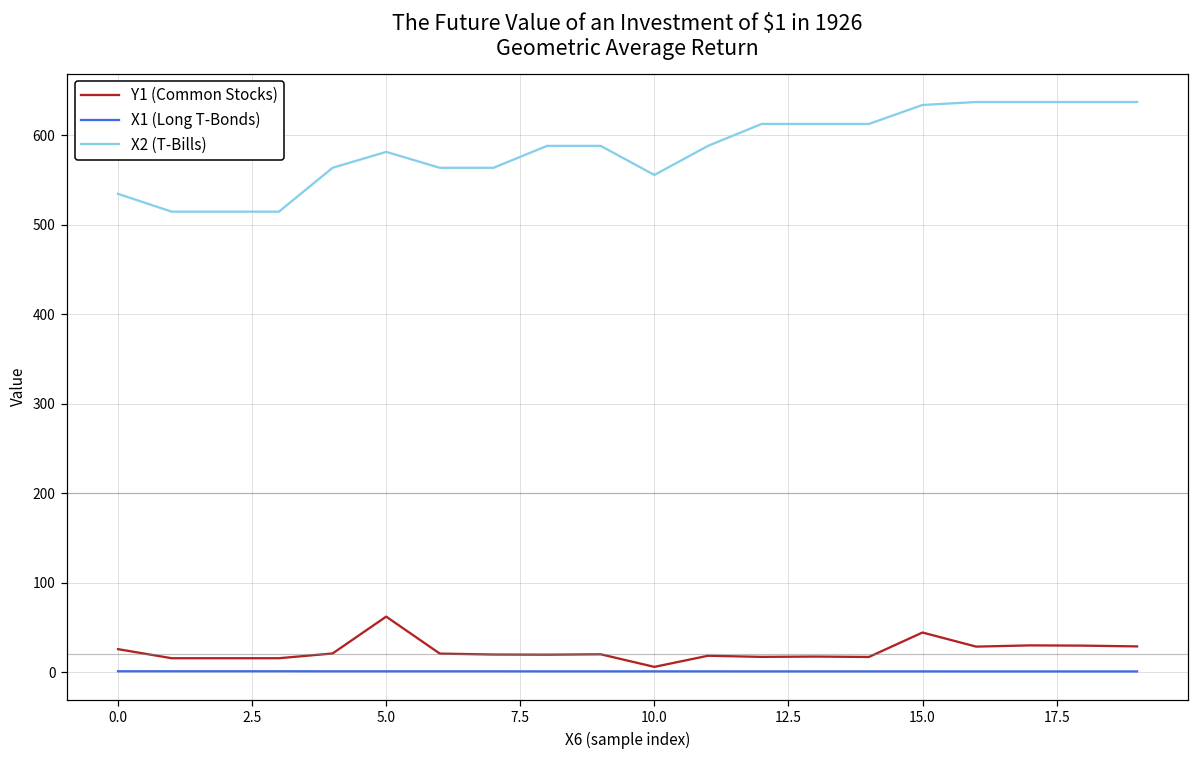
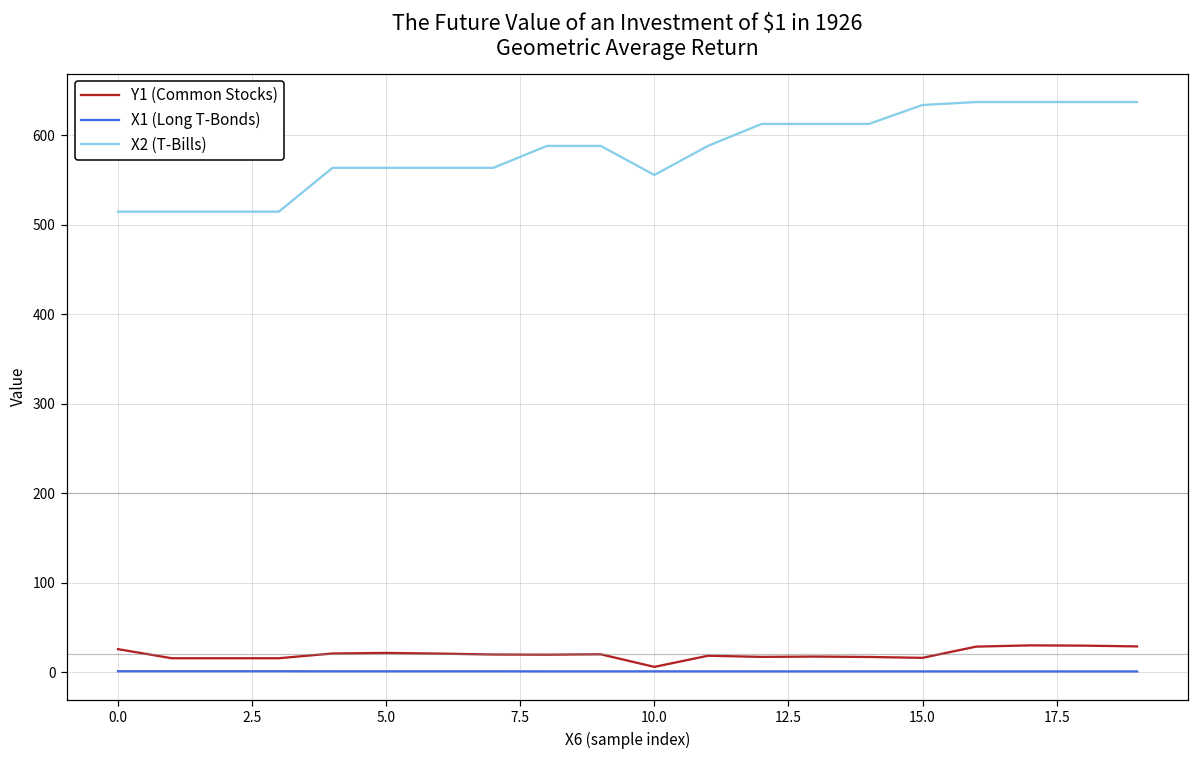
  {
    "Y1 (Common Stocks)": {
      "0.0": 30,
-     "5.0": 60,
+     "5.0": 20,
      "10.0": 10,
-     "15.0": 40
+     "15.0": 20
    },
    "X1 (Long T-Bonds)": {
      "0.0": 0,
      "5.0": 0,
      "10.0": 0,
      "15.0": 0
    },
    "X2 (T-Bills)": {
-     "0.0": 530,
-     "5.0": 580,
+     "0.0": 510,
+     "5.0": 560,
      "10.0": 560,
      "15.0": 630
    }
  }
